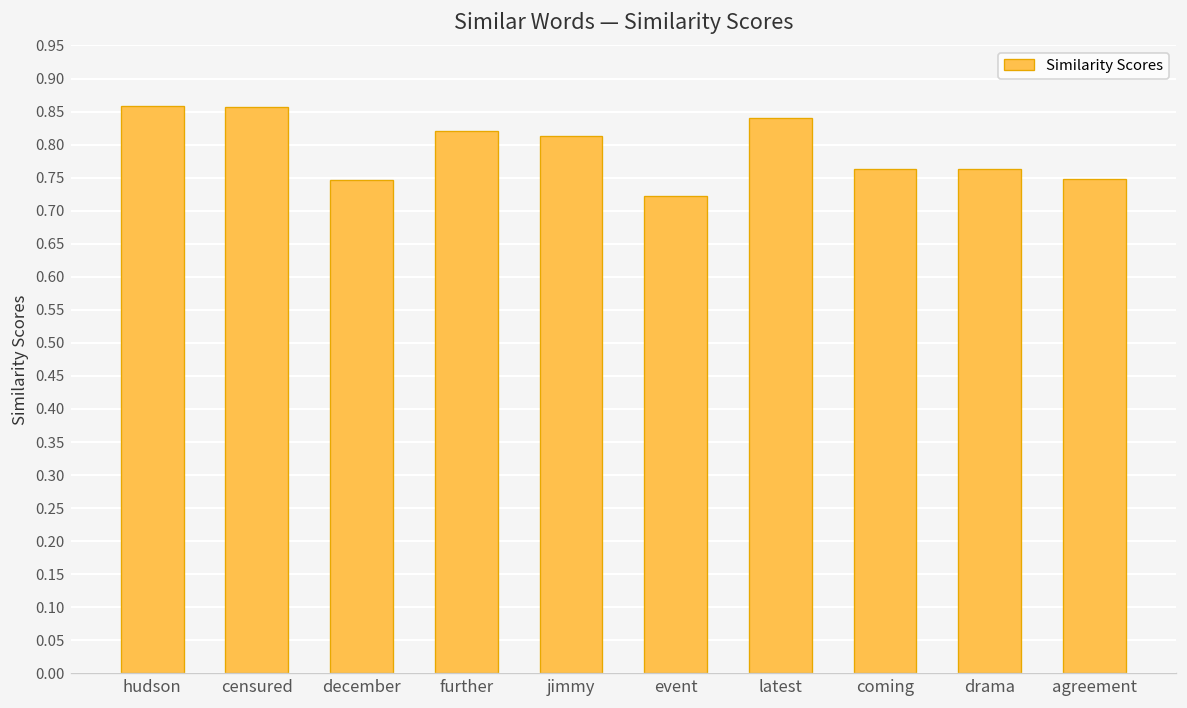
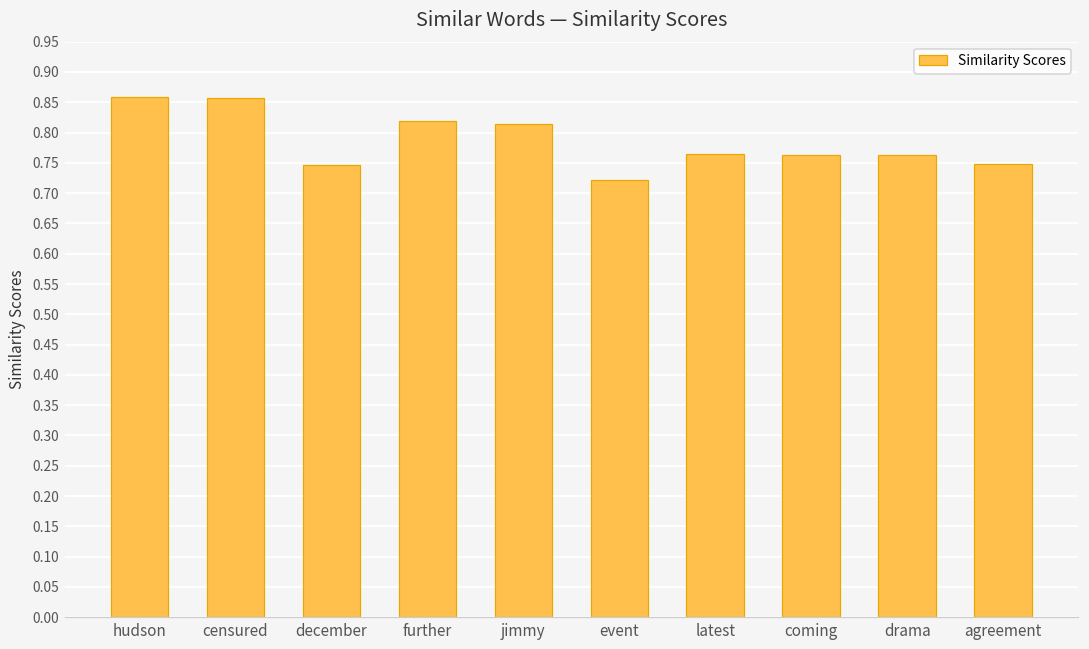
  {
    "hudson": 0.86,
    "censured": 0.86,
    "december": 0.75,
    "further": 0.82,
    "jimmy": 0.81,
    "event": 0.72,
-   "latest": 0.84,
+   "latest": 0.77,
    "coming": 0.76,
    "drama": 0.76,
    "agreement": 0.75
  }
